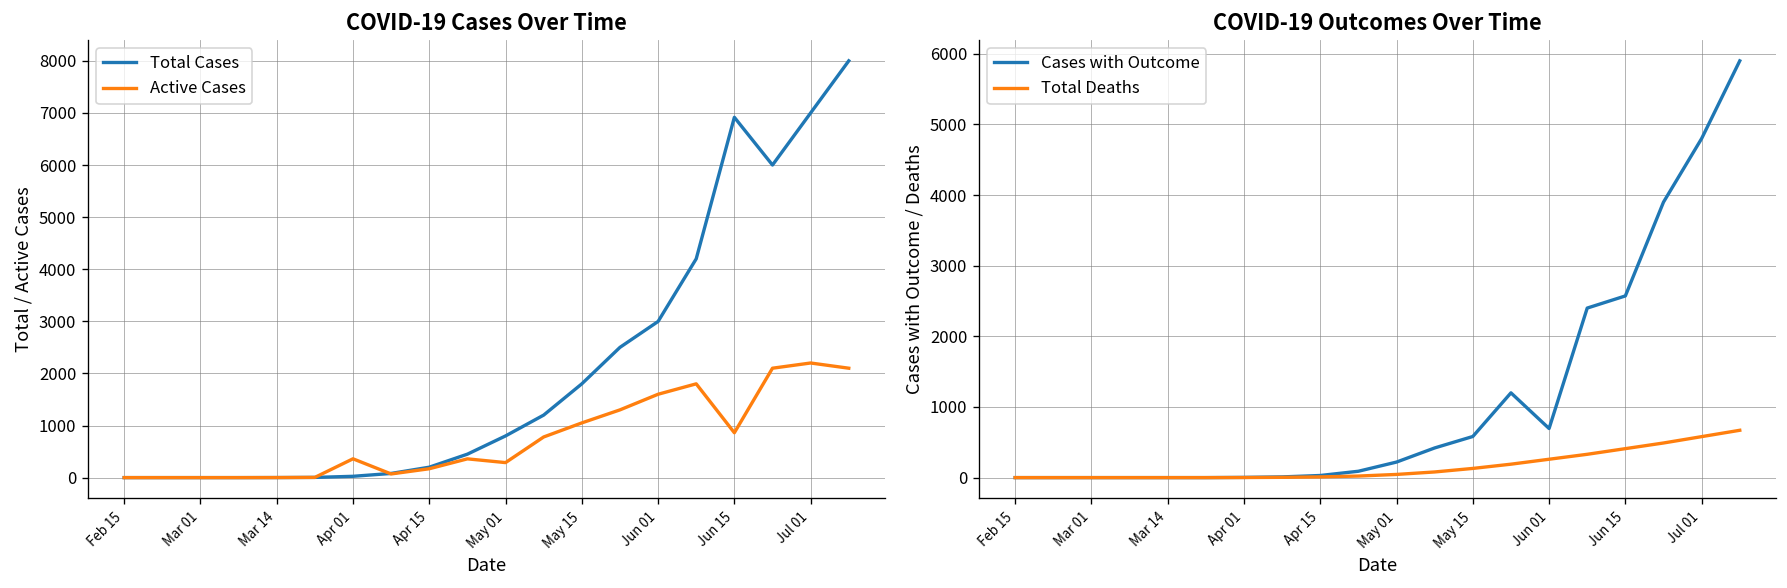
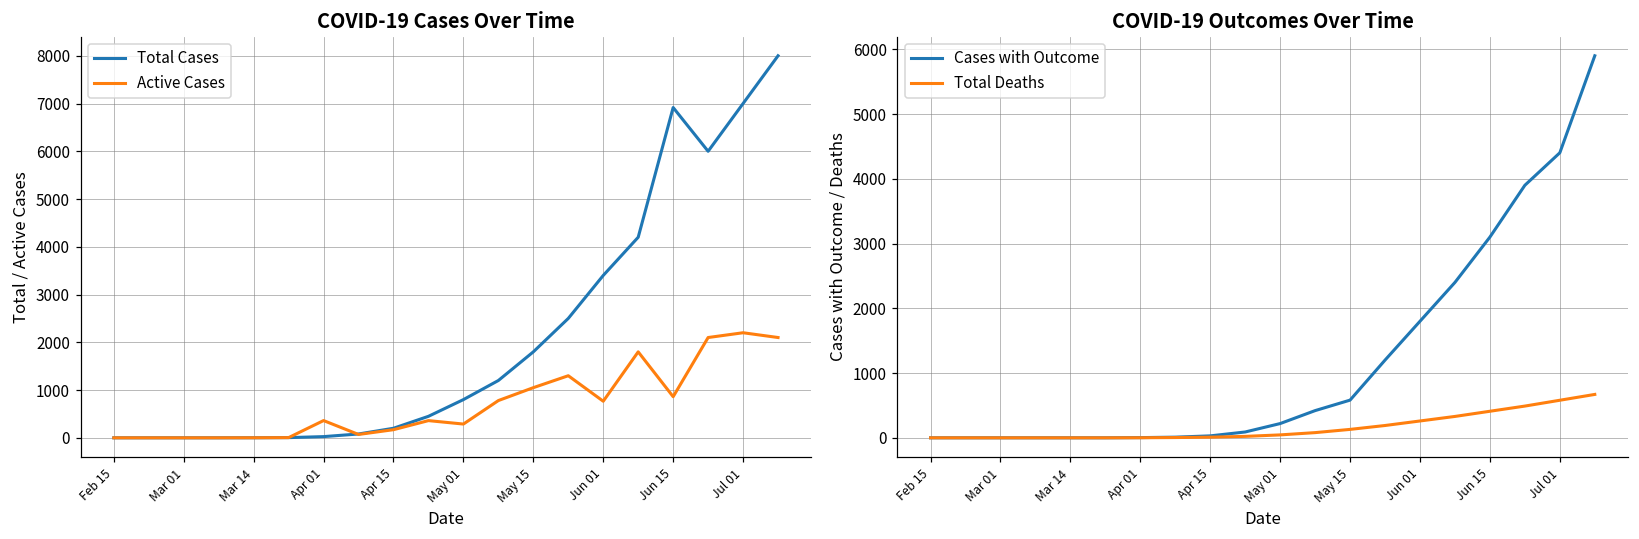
  {
    "COVID-19 Cases Over Time": {
      "Total Cases": {
        "Apr 01": 0,
        "May 01": 800,
        "May 15": 1800,
-       "Jun 01": 3000,
+       "Jun 01": 3400,
        "Jun 15": 6900,
        "Jul 01": 7000
      },
      "Active Cases": {
        "Apr 01": 400,
        "May 01": 300,
        "May 15": 1100,
-       "Jun 01": 1600,
+       "Jun 01": 800,
        "Jun 15": 900,
        "Jul 01": 2200
      }
    },
    "COVID-19 Outcomes Over Time": {
      "Cases with Outcome": {
        "May 01": 200,
        "May 15": 600,
-       "Jun 01": 700,
-       "Jun 15": 2600,
-       "Jul 01": 4800
+       "Jun 01": 1800,
+       "Jun 15": 3100,
+       "Jul 01": 4400
      },
      "Total Deaths": {
        "May 01": 0,
        "May 15": 100,
        "Jun 01": 300,
        "Jun 15": 400,
        "Jul 01": 600
      }
    }
  }
